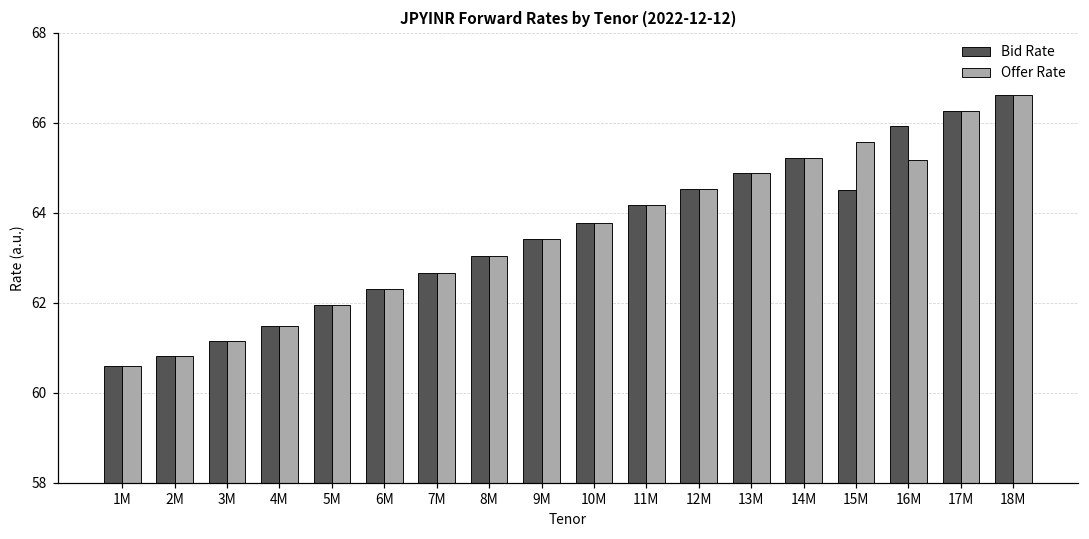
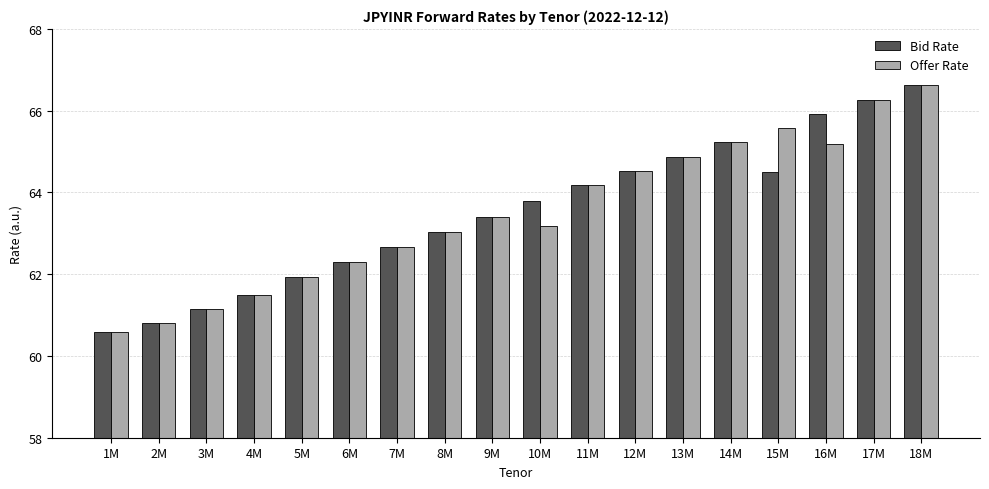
  {
    "Bid Rate": {
      "1M": 60.6,
      "2M": 60.8,
      "3M": 61.1,
      "4M": 61.5,
      "5M": 61.9,
      "6M": 62.3,
      "7M": 62.7,
      "8M": 63.0,
      "9M": 63.4,
      "10M": 63.8,
      "11M": 64.2,
      "12M": 64.5,
      "13M": 64.9,
      "14M": 65.2,
      "15M": 64.5,
      "16M": 65.9,
      "17M": 66.3,
      "18M": 66.6
    },
    "Offer Rate": {
      "1M": 60.6,
      "2M": 60.8,
      "3M": 61.1,
      "4M": 61.5,
      "5M": 61.9,
      "6M": 62.3,
      "7M": 62.7,
      "8M": 63.0,
      "9M": 63.4,
-     "10M": 63.8,
+     "10M": 63.2,
      "11M": 64.2,
      "12M": 64.5,
      "13M": 64.9,
      "14M": 65.2,
      "15M": 65.6,
      "16M": 65.2,
      "17M": 66.3,
      "18M": 66.6
    }
  }
